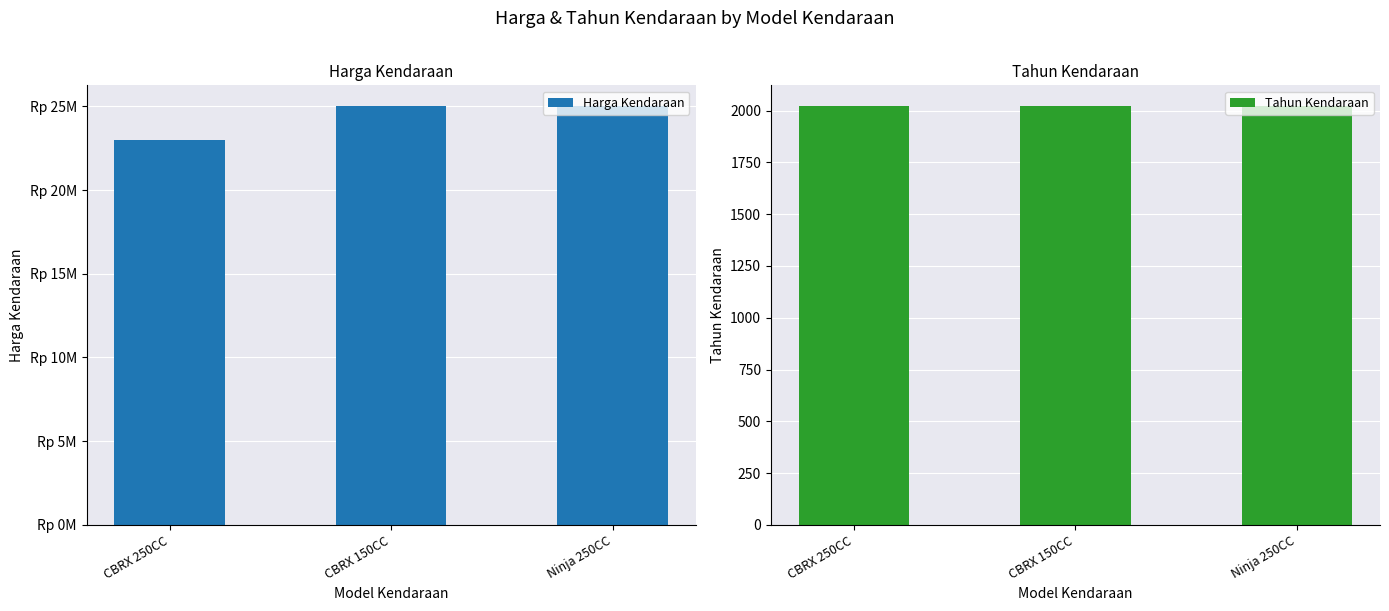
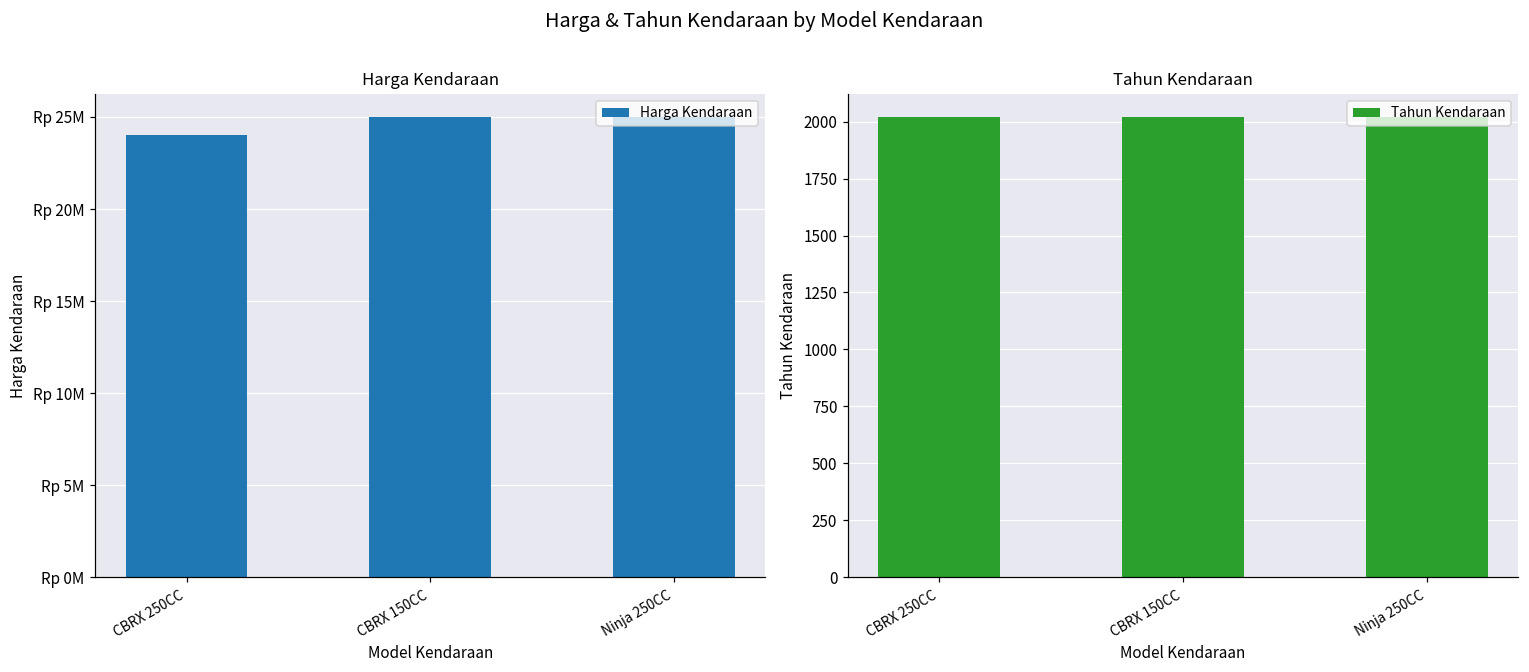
  {
    "Harga Kendaraan": {
-     "CBRX 250CC": "Rp 23000000",
+     "CBRX 250CC": "Rp 24000000",
      "CBRX 150CC": "Rp 25000000"
    },
    "Tahun Kendaraan": {
      "CBRX 250CC": "2020",
      "CBRX 150CC": "2020"
    }
  }
